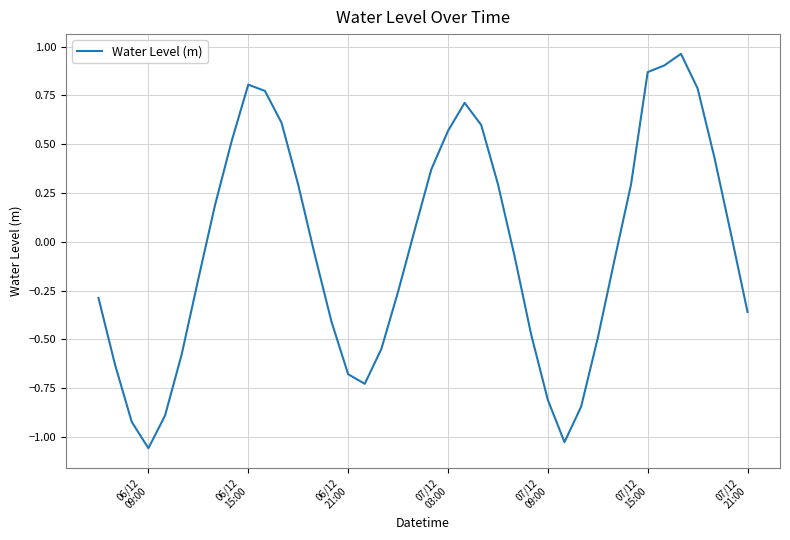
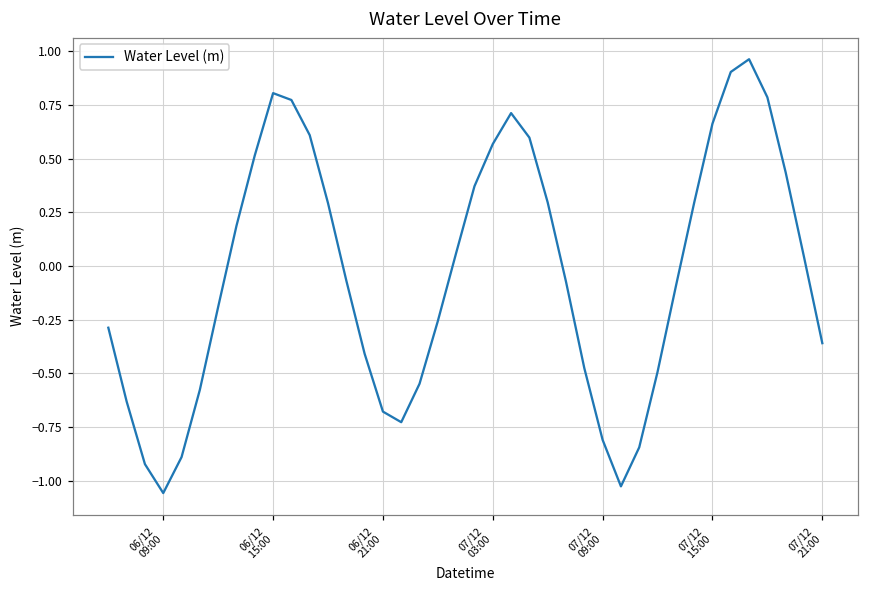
  {
    "06/12 09:00": -1.06,
    "06/12 15:00": 0.81,
    "06/12 21:00": -0.68,
    "07/12 03:00": 0.57,
    "07/12 09:00": -0.81,
-   "07/12 15:00": 0.87,
+   "07/12 15:00": 0.66,
    "07/12 21:00": -0.36
  }
